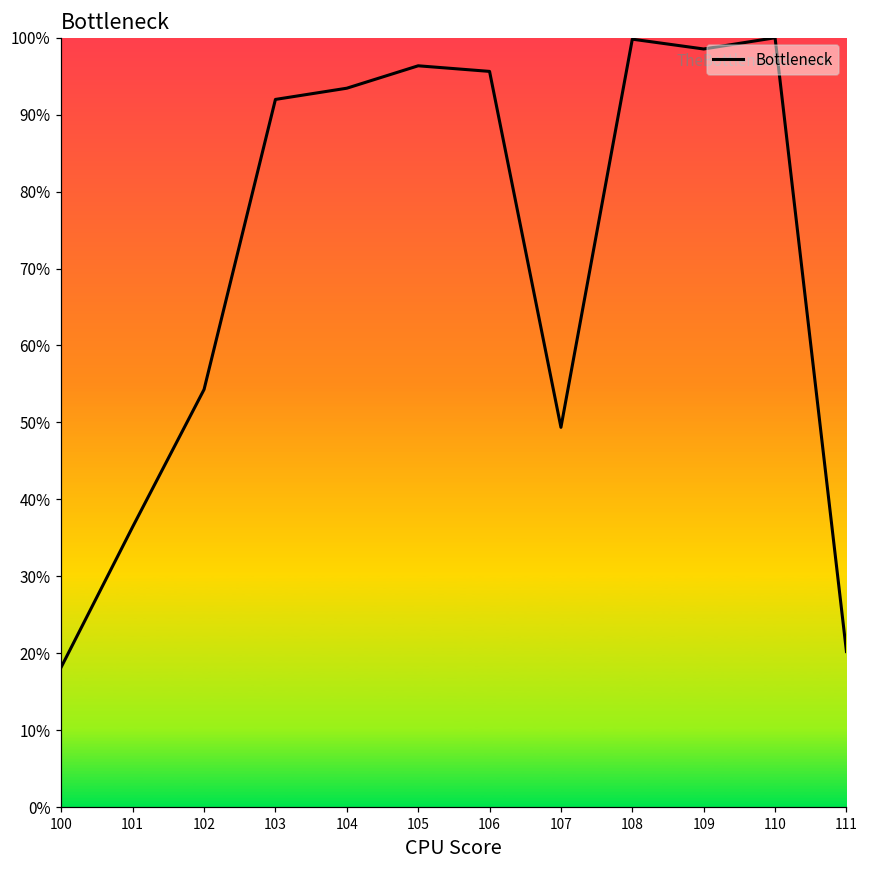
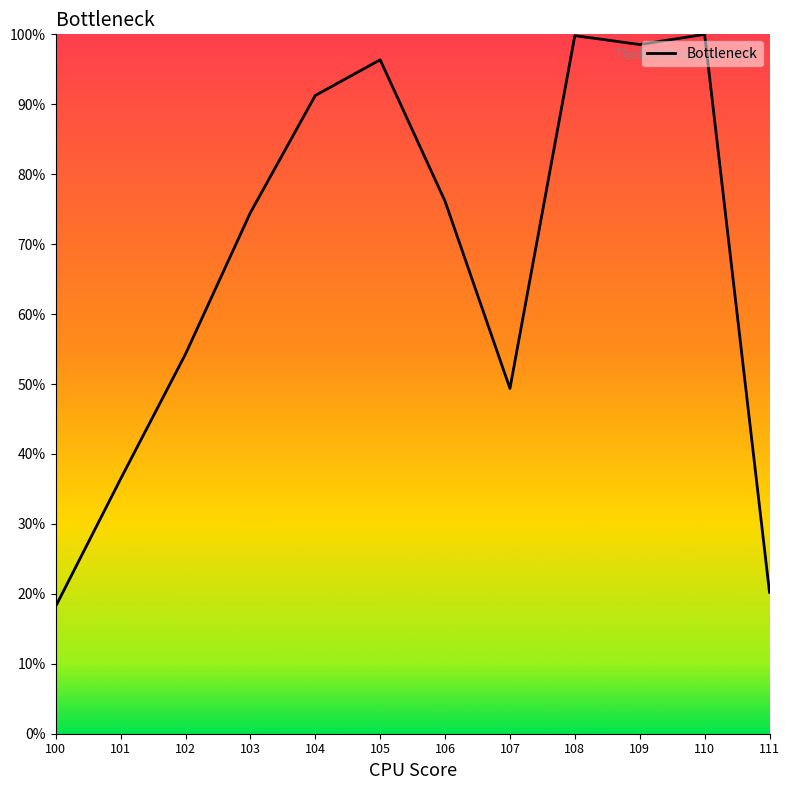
  {
    "100": "18%",
    "101": "36%",
    "102": "54%",
-   "103": "92%",
-   "104": "93%",
+   "103": "74%",
+   "104": "91%",
    "105": "96%",
-   "106": "96%",
+   "106": "76%",
    "107": "49%",
    "108": "100%",
    "109": "99%",
    "110": "100%",
    "111": "20%"
  }
